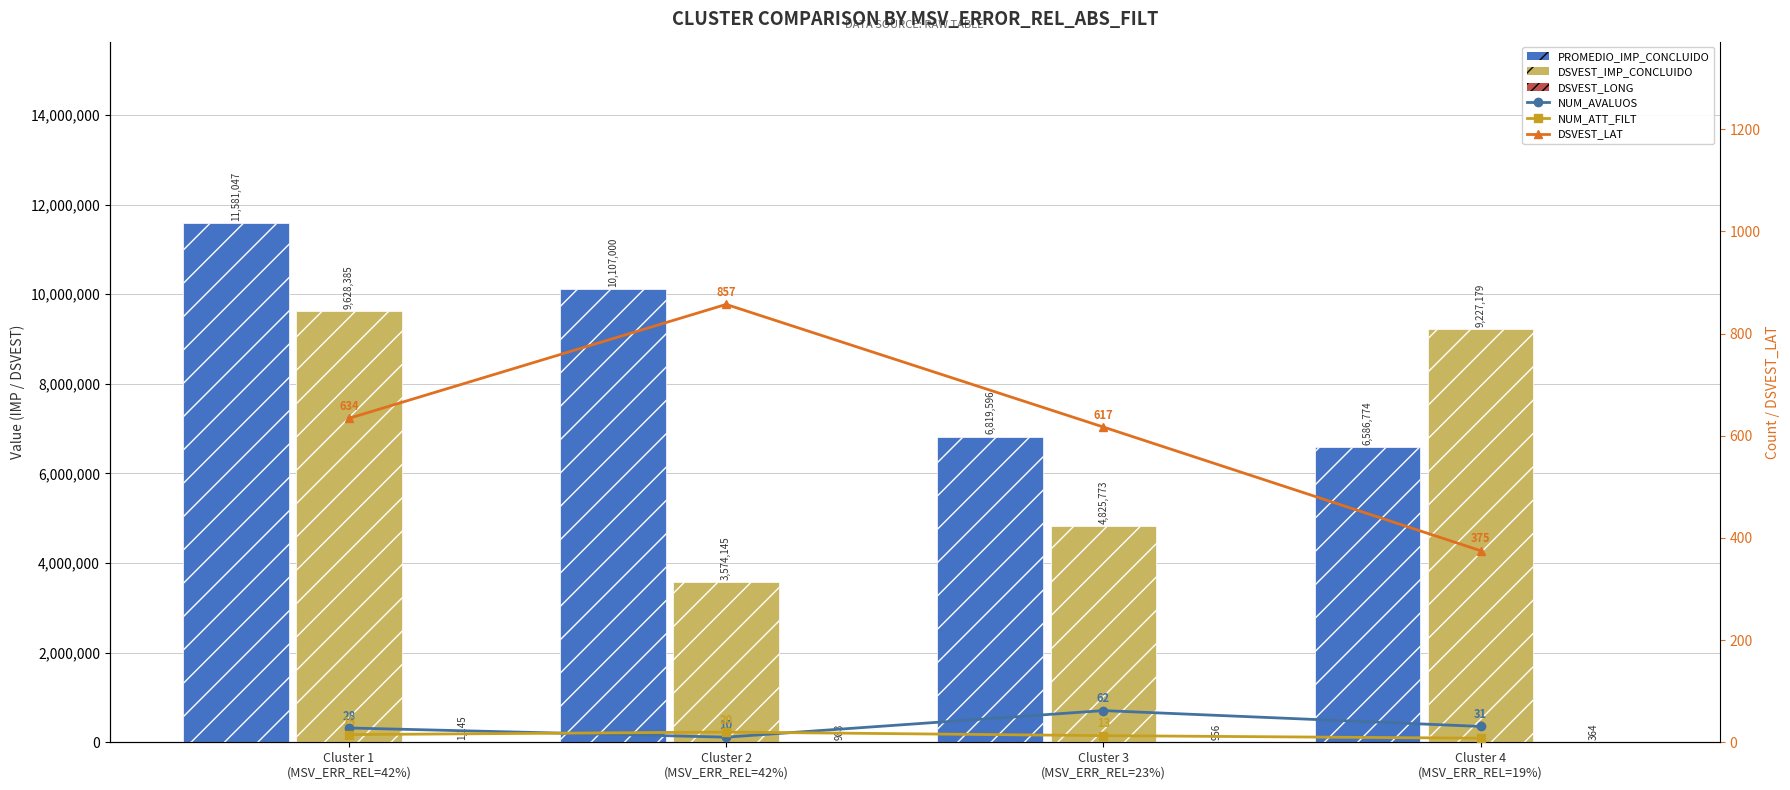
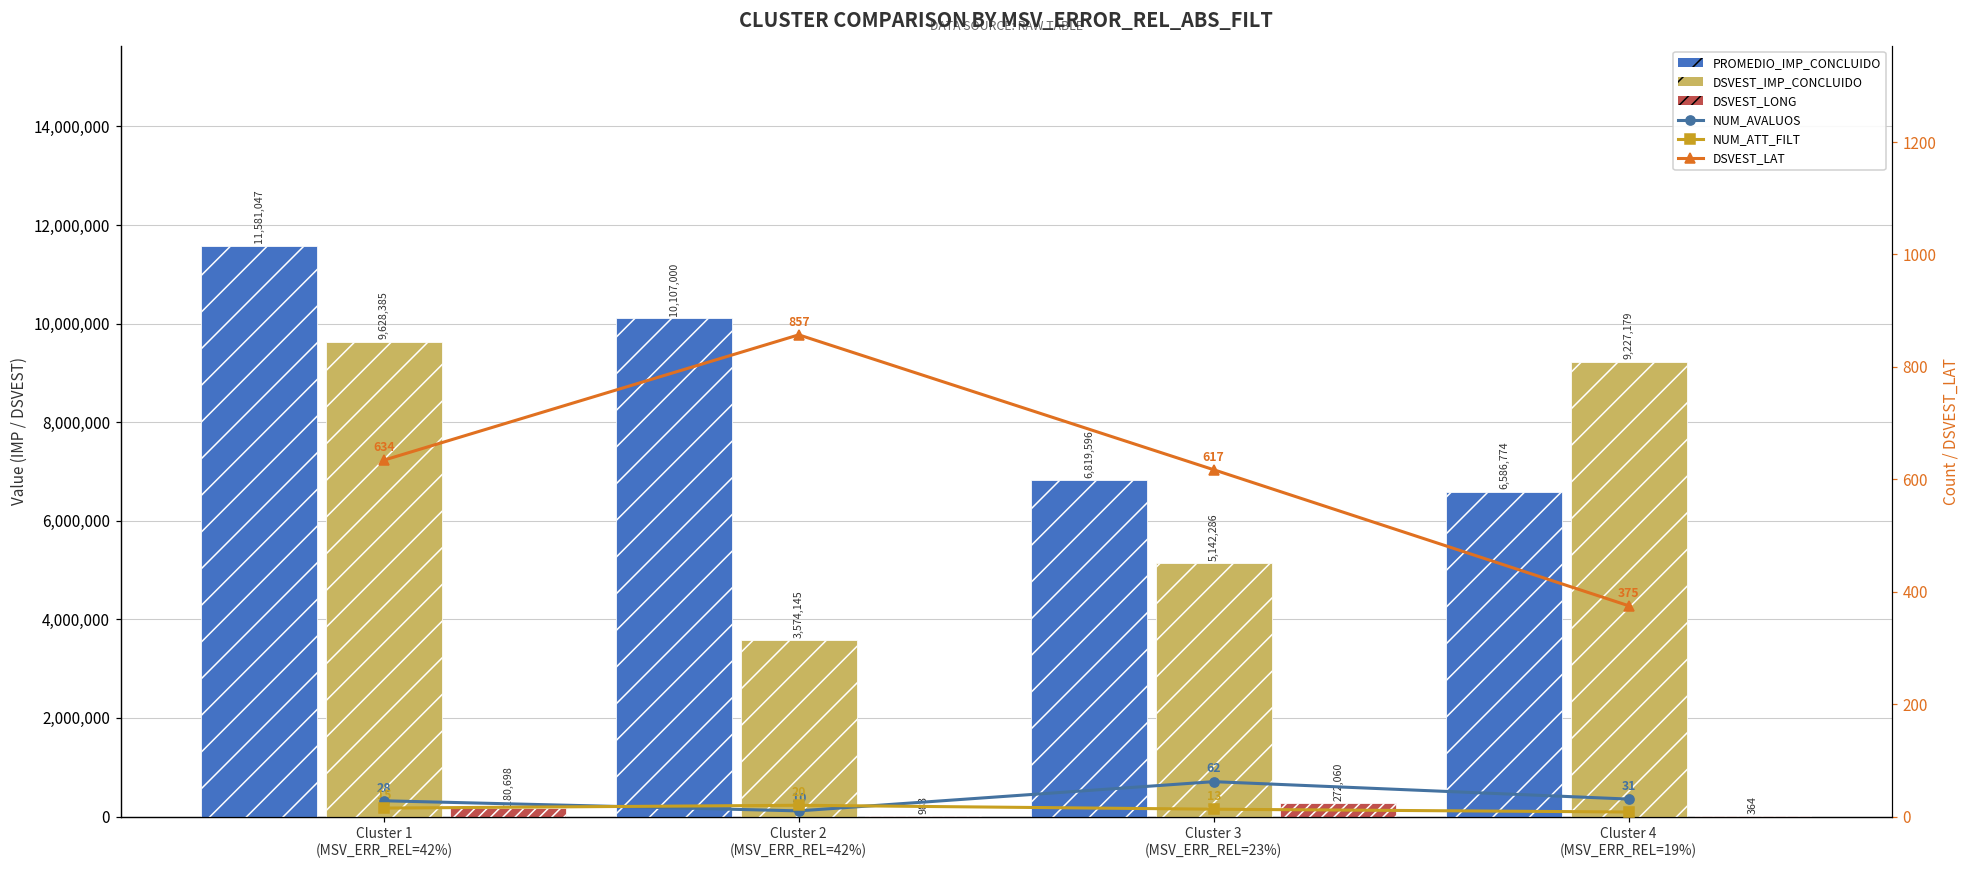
  {
    "DSVEST_IMP_CONCLUIDO": {
      "Cluster 1 (MSV_ERR_REL=42%)": "9,628,385",
      "Cluster 2 (MSV_ERR_REL=42%)": "3,574,145",
-     "Cluster 3 (MSV_ERR_REL=23%)": "4,825,773",
+     "Cluster 3 (MSV_ERR_REL=23%)": "5,142,286",
      "Cluster 4 (MSV_ERR_REL=19%)": "9,227,179"
    },
    "DSVEST_LONG": {
-     "Cluster 1 (MSV_ERR_REL=42%)": "1,145",
+     "Cluster 1 (MSV_ERR_REL=42%)": "180,698",
      "Cluster 2 (MSV_ERR_REL=42%)": "983",
-     "Cluster 3 (MSV_ERR_REL=23%)": "956",
+     "Cluster 3 (MSV_ERR_REL=23%)": "272,060",
      "Cluster 4 (MSV_ERR_REL=19%)": "364"
    }
  }
